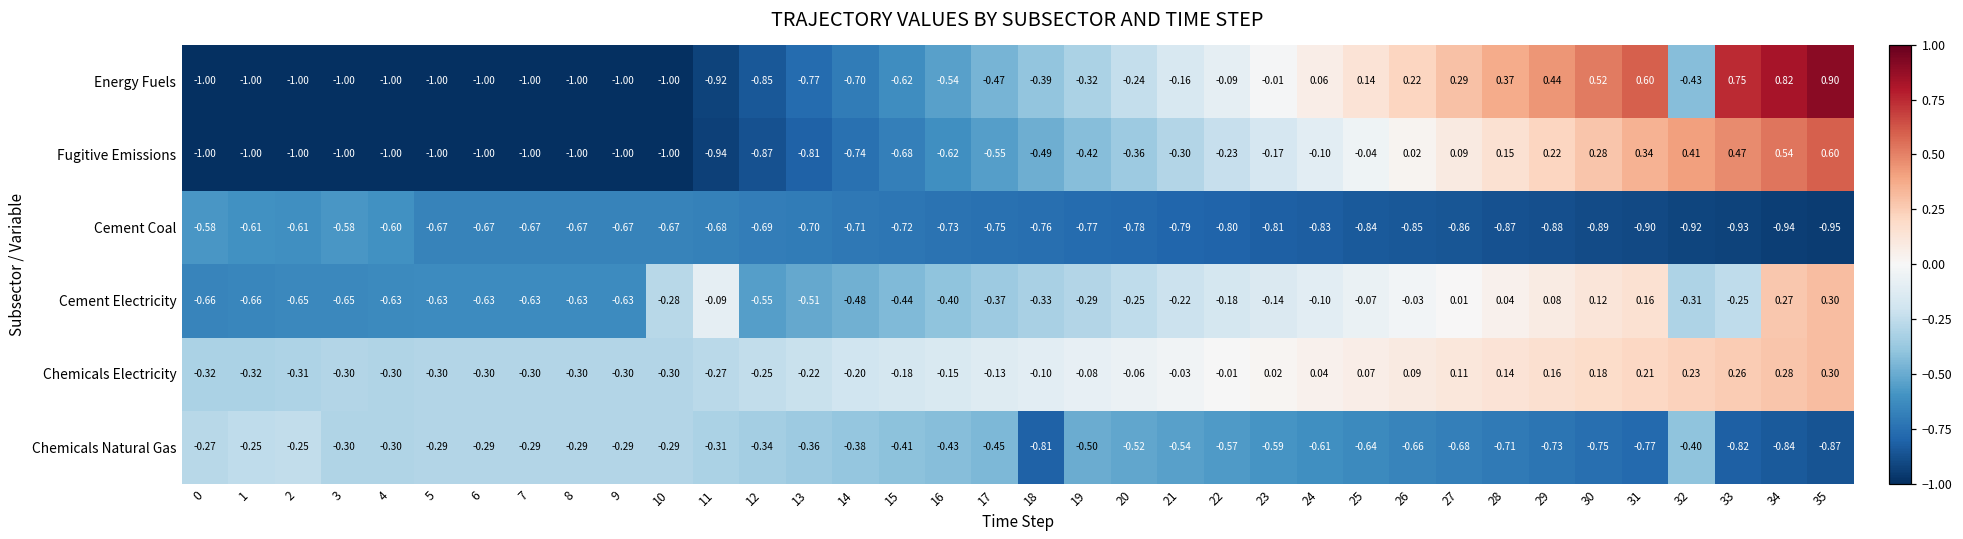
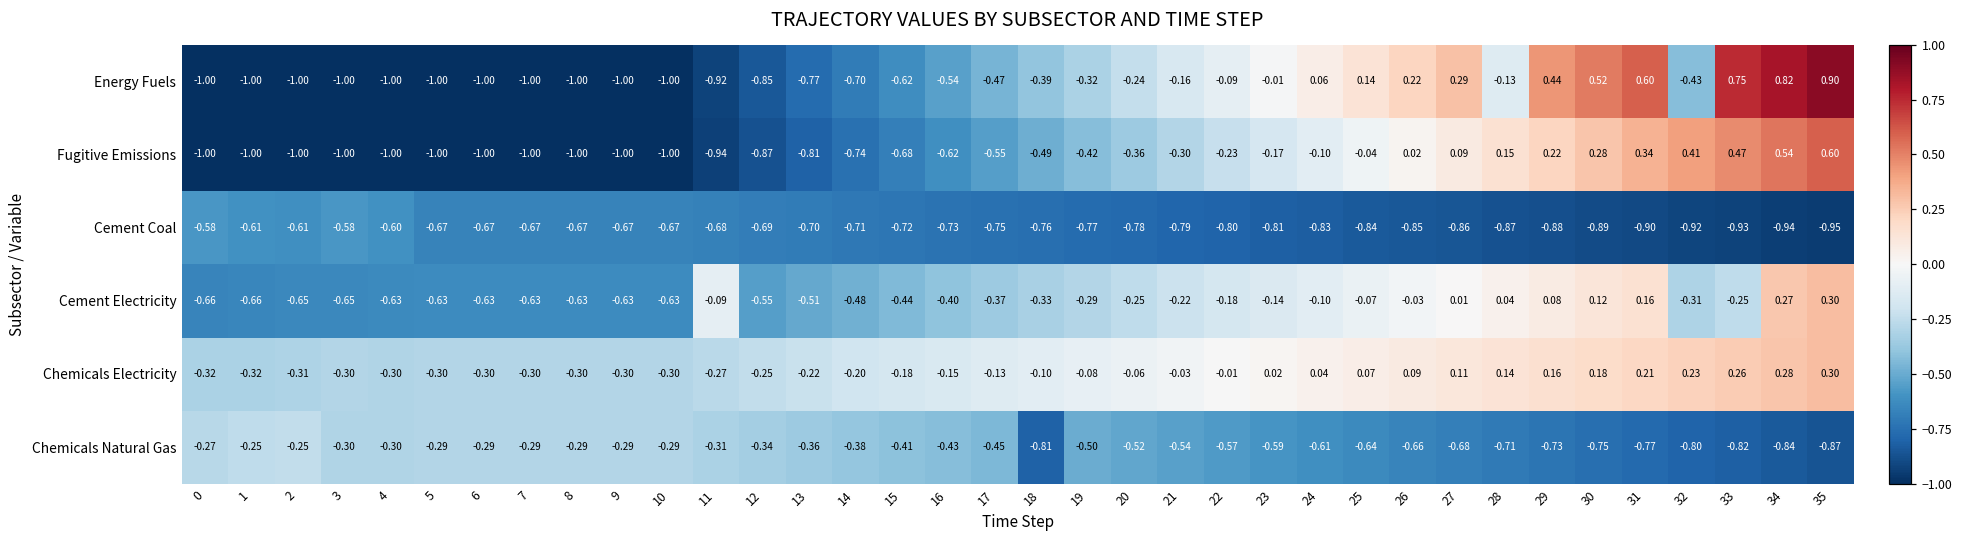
  {
    "Energy Fuels": {
      "0": -1.00,
      "1": -1.00,
      "2": -1.00,
      "3": -1.00,
      "4": -1.00,
      "5": -1.00,
      "6": -1.00,
      "7": -1.00,
      "8": -1.00,
      "9": -1.00,
      "10": -1.00,
      "11": -0.92,
      "12": -0.85,
      "13": -0.77,
      "14": -0.70,
      "15": -0.62,
      "16": -0.54,
      "17": -0.47,
      "18": -0.39,
      "19": -0.32,
      "20": -0.24,
      "21": -0.16,
      "22": -0.09,
      "23": -0.01,
      "24": 0.06,
      "25": 0.14,
      "26": 0.22,
      "27": 0.29,
-     "28": 0.37,
+     "28": -0.13,
      "29": 0.44,
      "30": 0.52,
      "31": 0.60,
      "32": -0.43,
      "33": 0.75,
      "34": 0.82,
      "35": 0.90
    },
    "Cement Electricity": {
      "0": -0.66,
      "1": -0.66,
      "2": -0.65,
      "3": -0.65,
      "4": -0.63,
      "5": -0.63,
      "6": -0.63,
      "7": -0.63,
      "8": -0.63,
      "9": -0.63,
-     "10": -0.28,
+     "10": -0.63,
      "11": -0.09,
      "12": -0.55,
      "13": -0.51,
      "14": -0.48,
      "15": -0.44,
      "16": -0.40,
      "17": -0.37,
      "18": -0.33,
      "19": -0.29,
      "20": -0.25,
      "21": -0.22,
      "22": -0.18,
      "23": -0.14,
      "24": -0.10,
      "25": -0.07,
      "26": -0.03,
      "27": 0.01,
      "28": 0.04,
      "29": 0.08,
      "30": 0.12,
      "31": 0.16,
      "32": -0.31,
      "33": -0.25,
      "34": 0.27,
      "35": 0.30
    },
    "Chemicals Natural Gas": {
      "0": -0.27,
      "1": -0.25,
      "2": -0.25,
      "3": -0.30,
      "4": -0.30,
      "5": -0.29,
      "6": -0.29,
      "7": -0.29,
      "8": -0.29,
      "9": -0.29,
      "10": -0.29,
      "11": -0.31,
      "12": -0.34,
      "13": -0.36,
      "14": -0.38,
      "15": -0.41,
      "16": -0.43,
      "17": -0.45,
      "18": -0.81,
      "19": -0.50,
      "20": -0.52,
      "21": -0.54,
      "22": -0.57,
      "23": -0.59,
      "24": -0.61,
      "25": -0.64,
      "26": -0.66,
      "27": -0.68,
      "28": -0.71,
      "29": -0.73,
      "30": -0.75,
      "31": -0.77,
-     "32": -0.40,
+     "32": -0.80,
      "33": -0.82,
      "34": -0.84,
      "35": -0.87
    }
  }
